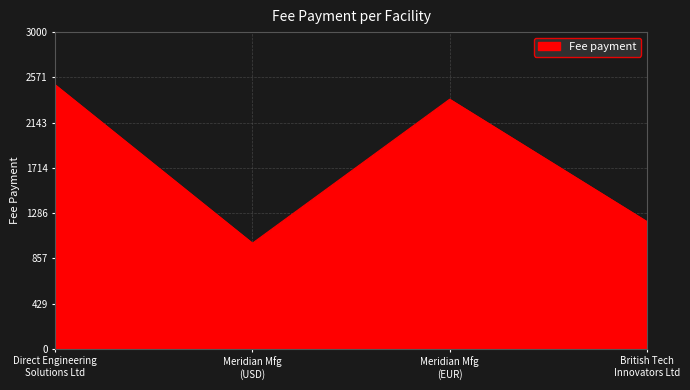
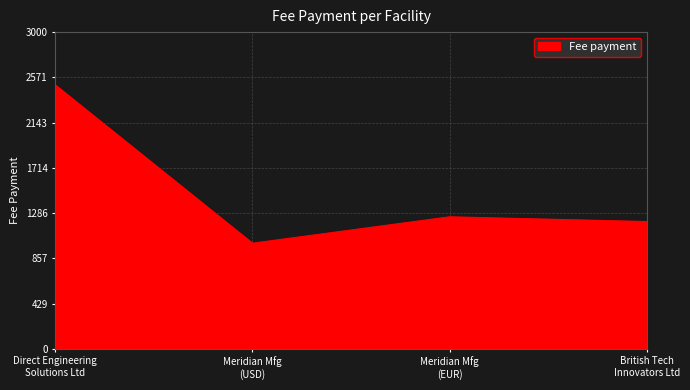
  {
    "Direct Engineering Solutions Ltd": 2500,
    "Meridian Mfg (USD)": 1000,
-   "Meridian Mfg (EUR)": 2360,
+   "Meridian Mfg (EUR)": 1250,
    "British Tech Innovators Ltd": 1210
  }
